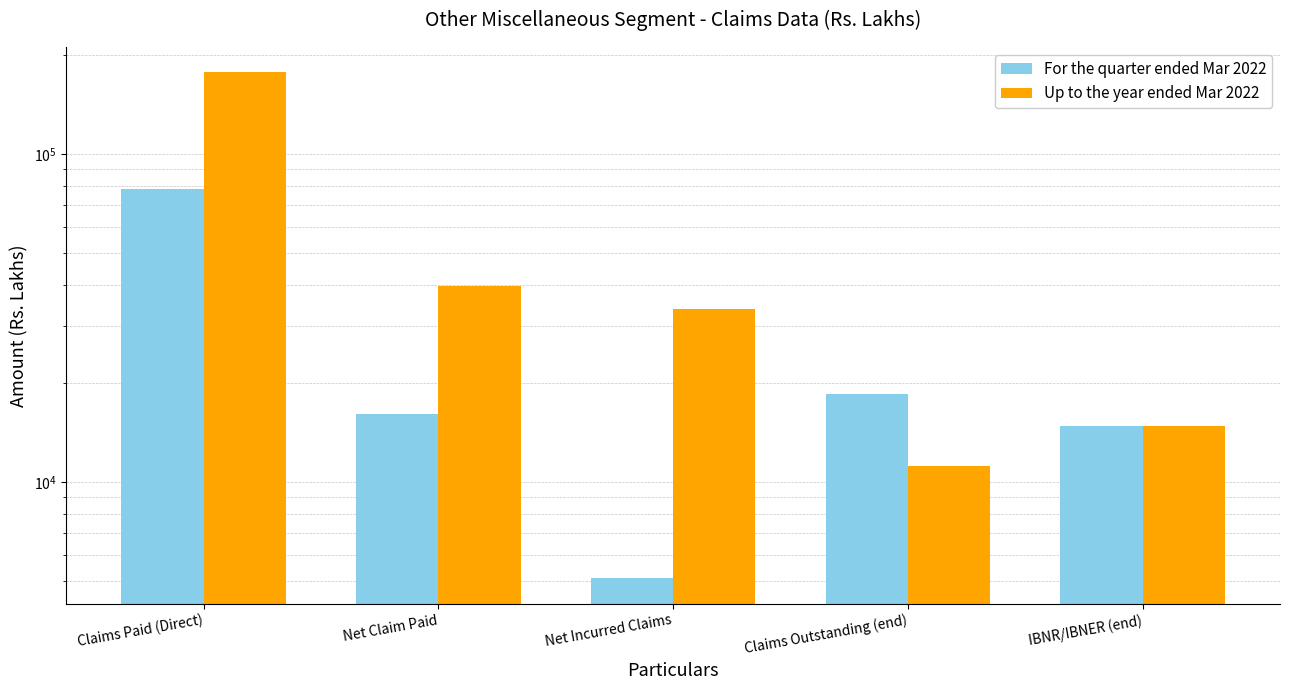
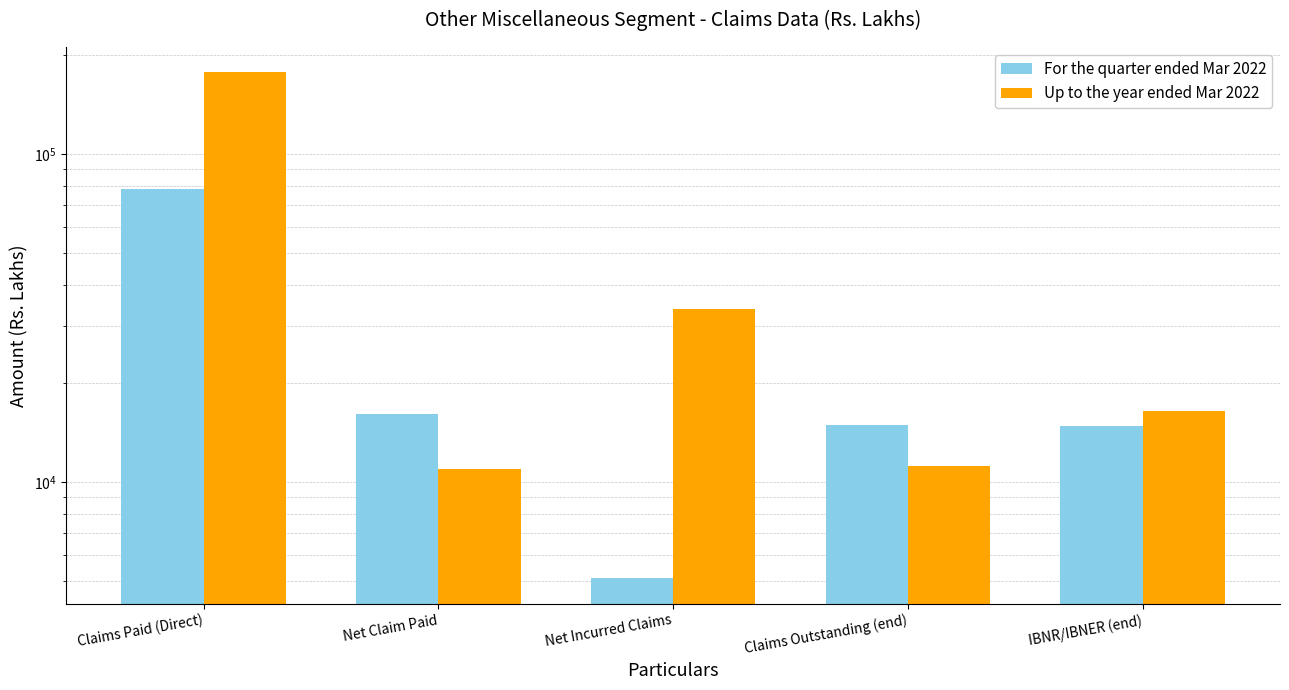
  {
    "For the quarter ended Mar 2022": {
      "Claims Paid (Direct)": 78000,
      "Net Claim Paid": 16000,
      "Net Incurred Claims": 5100,
-     "Claims Outstanding (end)": 19000,
+     "Claims Outstanding (end)": 15000,
      "IBNR/IBNER (end)": 15000
    },
    "Up to the year ended Mar 2022": {
      "Claims Paid (Direct)": 180000,
-     "Net Claim Paid": 40000,
+     "Net Claim Paid": 11000,
      "Net Incurred Claims": 34000,
      "Claims Outstanding (end)": 11200,
-     "IBNR/IBNER (end)": 15000
+     "IBNR/IBNER (end)": 16000
    }
  }
